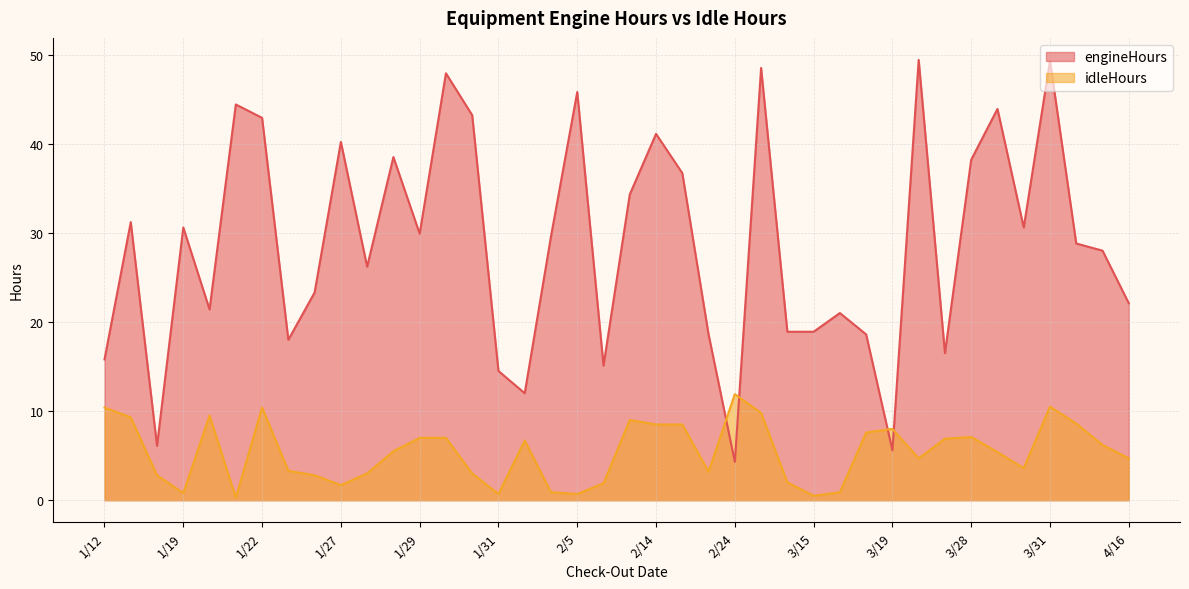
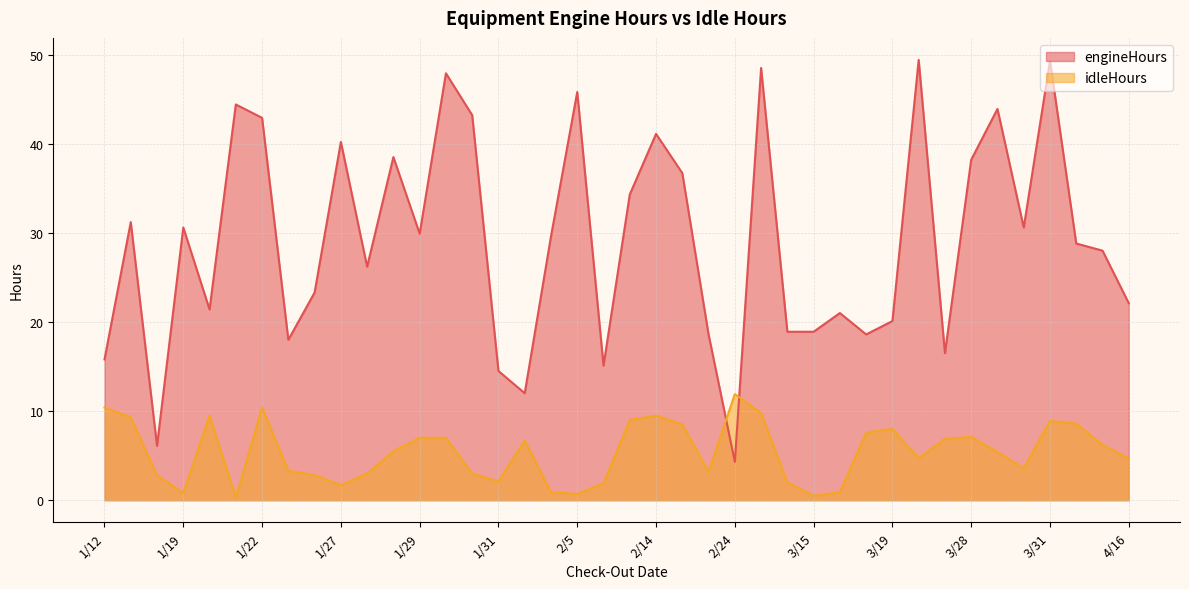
  {
    "engineHours": {
      "1/12": 16,
      "1/19": 31,
      "1/22": 43,
      "1/31": 15,
      "2/14": 41,
      "2/24": 4,
-     "3/19": 6,
+     "3/19": 20,
      "4/16": 22
    },
    "idleHours": {
      "1/12": 10,
      "1/19": 1,
      "1/22": 10,
-     "1/31": 1,
-     "2/14": 9,
+     "1/31": 2,
+     "2/14": 10,
      "2/24": 12,
      "3/19": 8,
-     "3/31": 11,
+     "3/31": 9,
      "4/16": 5
    }
  }
